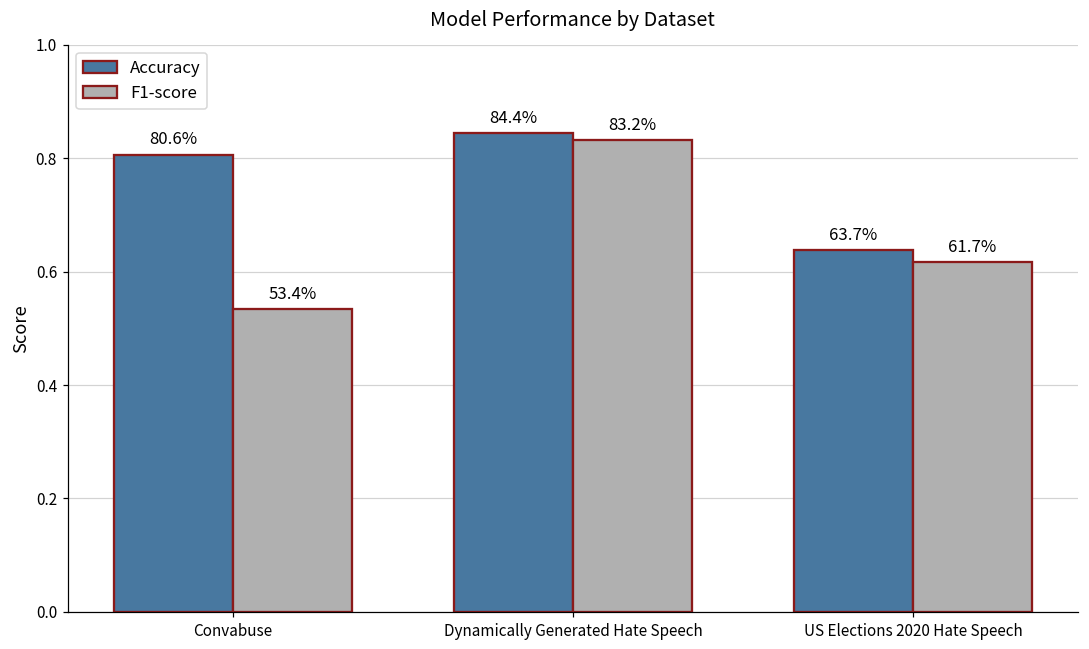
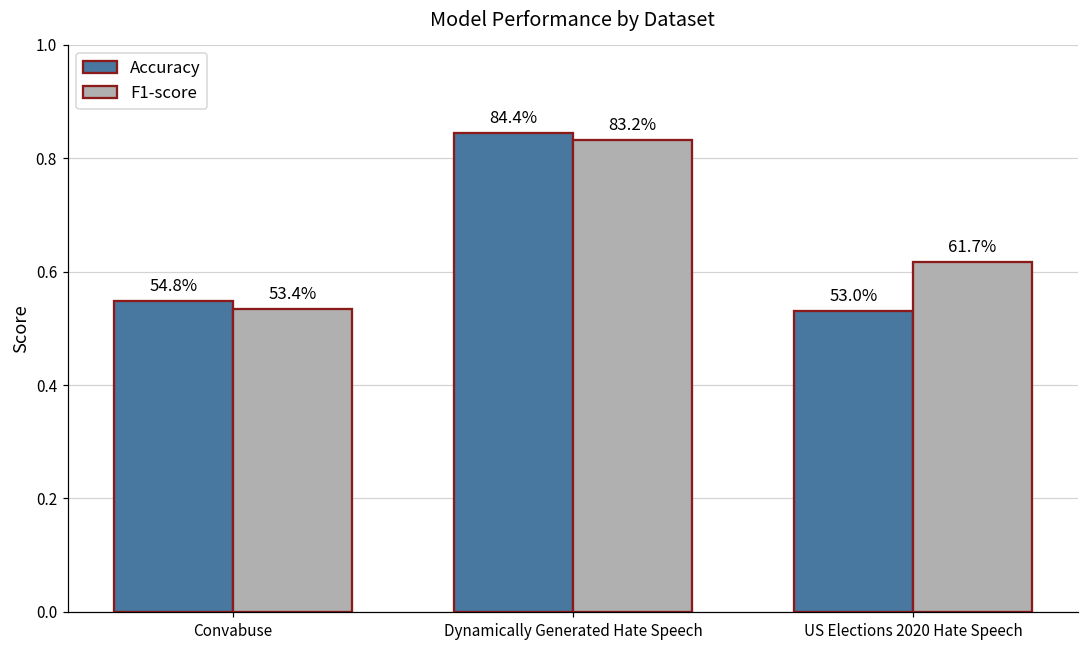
  {
    "Accuracy": {
-     "Convabuse": "80.6%",
+     "Convabuse": "54.8%",
      "Dynamically Generated Hate Speech": "84.4%",
-     "US Elections 2020 Hate Speech": "63.7%"
+     "US Elections 2020 Hate Speech": "53.0%"
    },
    "F1-score": {
      "Convabuse": "53.4%",
      "Dynamically Generated Hate Speech": "83.2%",
      "US Elections 2020 Hate Speech": "61.7%"
    }
  }
